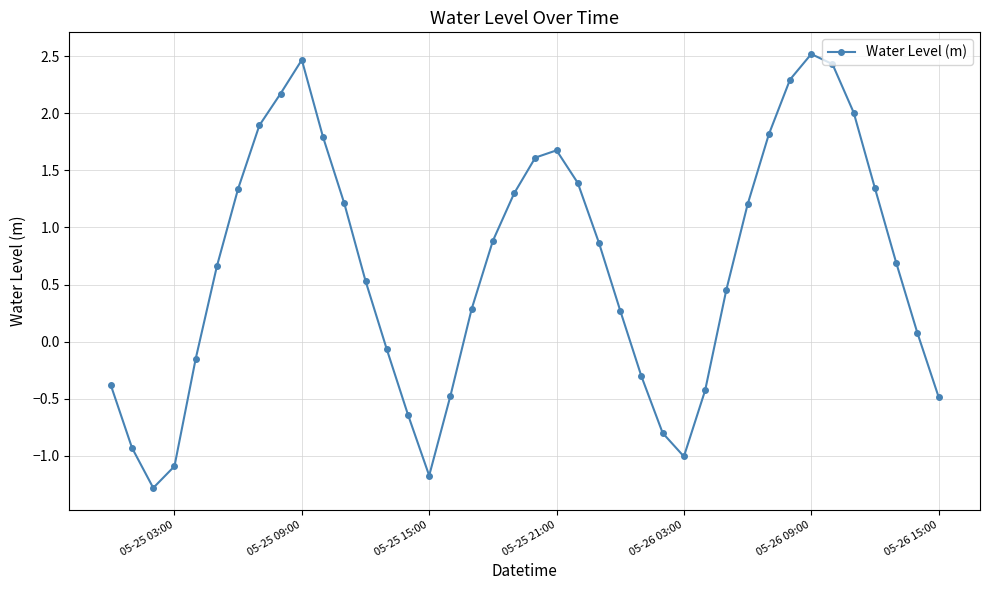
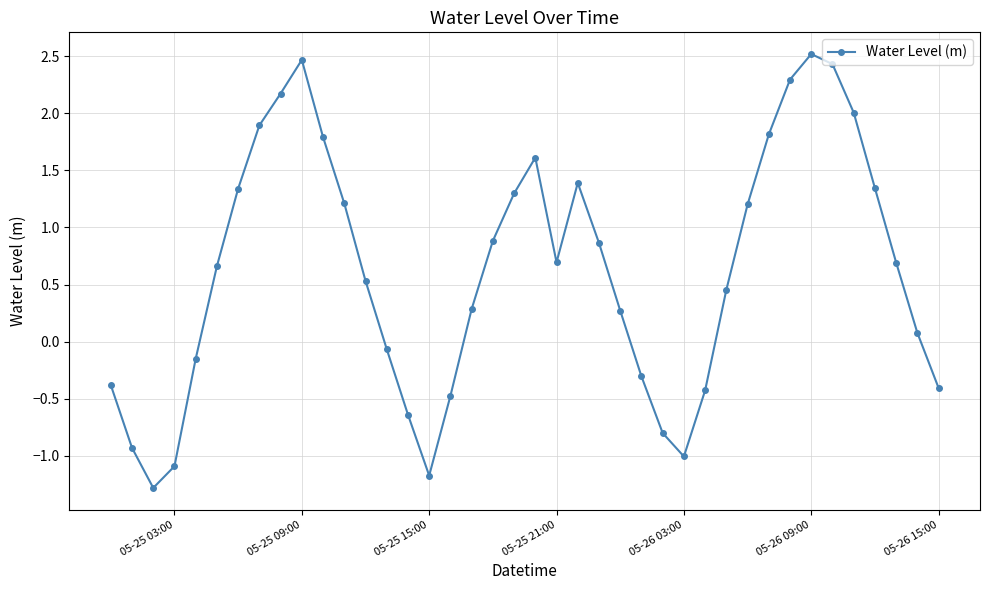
  {
    "05-25 03:00": -1.09,
    "05-25 09:00": 2.47,
    "05-25 15:00": -1.17,
-   "05-25 21:00": 1.68,
+   "05-25 21:00": 0.69,
    "05-26 03:00": -1.01,
    "05-26 09:00": 2.52,
-   "05-26 15:00": -0.48
+   "05-26 15:00": -0.41
  }
